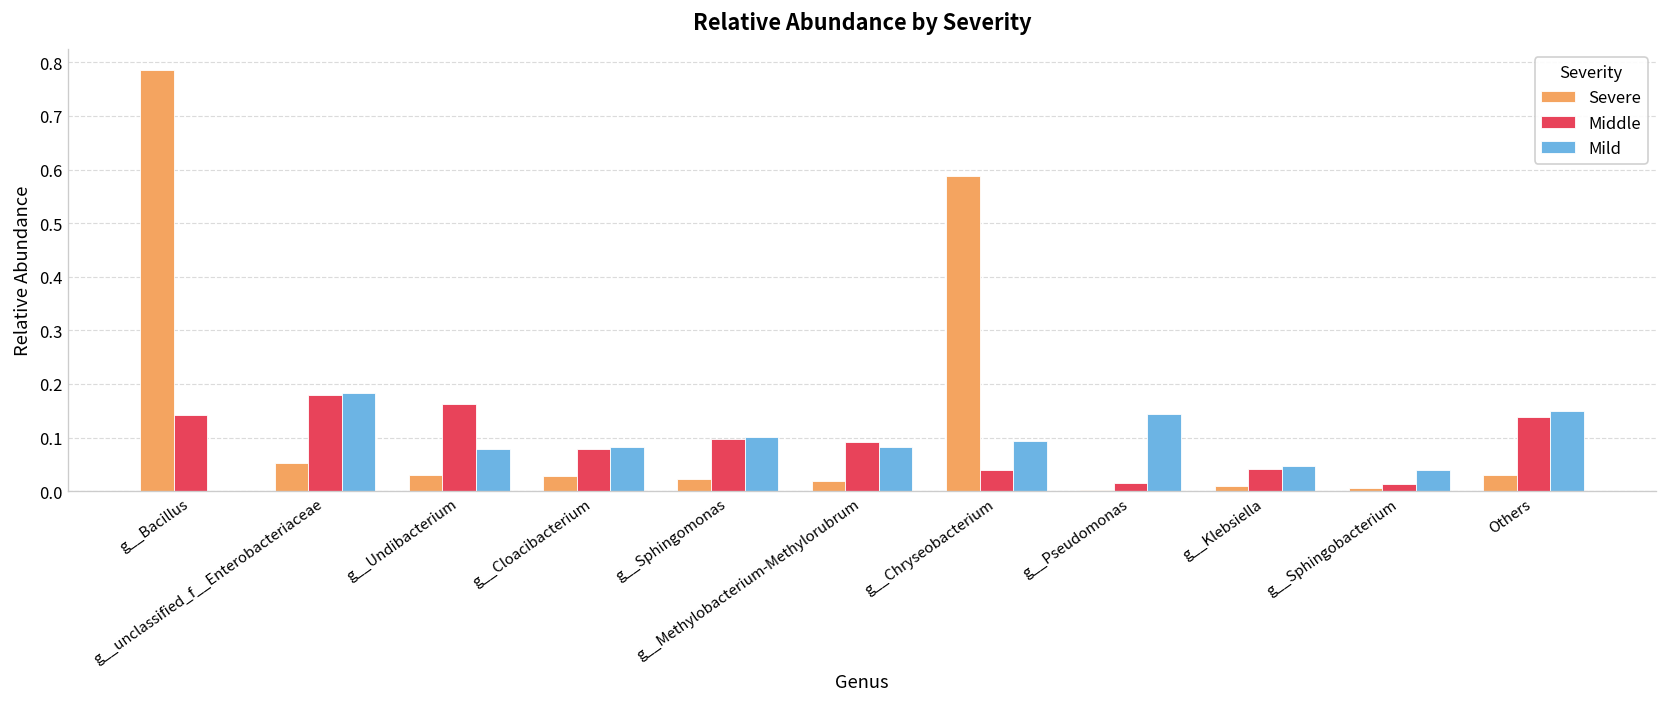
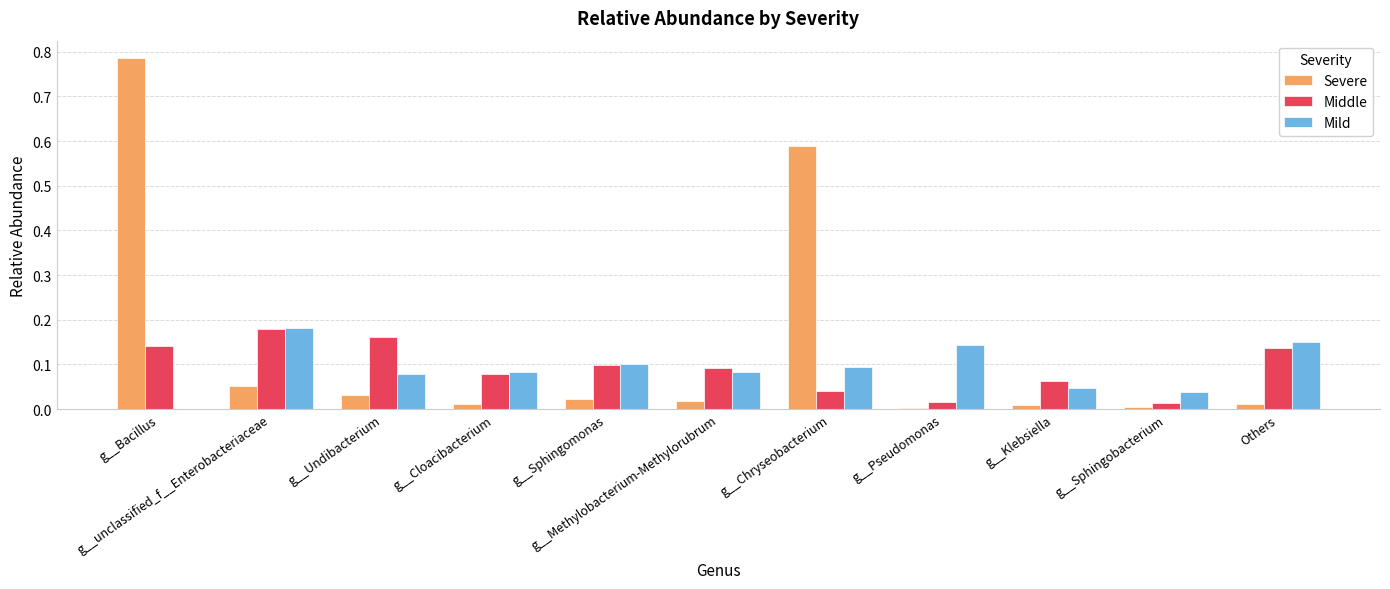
  {
    "Severe": {
      "g__Bacillus": 0.79,
      "g__unclassified_f__Enterobacteriaceae": 0.05,
      "g__Undibacterium": 0.03,
-     "g__Cloacibacterium": 0.03,
+     "g__Cloacibacterium": 0.01,
      "g__Sphingomonas": 0.02,
      "g__Methylobacterium-Methylorubrum": 0.02,
      "g__Chryseobacterium": 0.59,
      "g__Klebsiella": 0.01,
      "g__Sphingobacterium": 0.01,
-     "Others": 0.03
+     "Others": 0.01
    },
    "Middle": {
      "g__Bacillus": 0.14,
      "g__unclassified_f__Enterobacteriaceae": 0.18,
      "g__Undibacterium": 0.16,
      "g__Cloacibacterium": 0.08,
      "g__Sphingomonas": 0.10,
      "g__Methylobacterium-Methylorubrum": 0.09,
      "g__Chryseobacterium": 0.04,
      "g__Pseudomonas": 0.02,
-     "g__Klebsiella": 0.04,
+     "g__Klebsiella": 0.06,
      "g__Sphingobacterium": 0.01,
      "Others": 0.14
    },
    "Mild": {
      "g__unclassified_f__Enterobacteriaceae": 0.18,
      "g__Undibacterium": 0.08,
      "g__Cloacibacterium": 0.08,
      "g__Sphingomonas": 0.10,
      "g__Methylobacterium-Methylorubrum": 0.08,
      "g__Chryseobacterium": 0.09,
      "g__Pseudomonas": 0.14,
      "g__Klebsiella": 0.05,
      "g__Sphingobacterium": 0.04,
      "Others": 0.15
    }
  }
